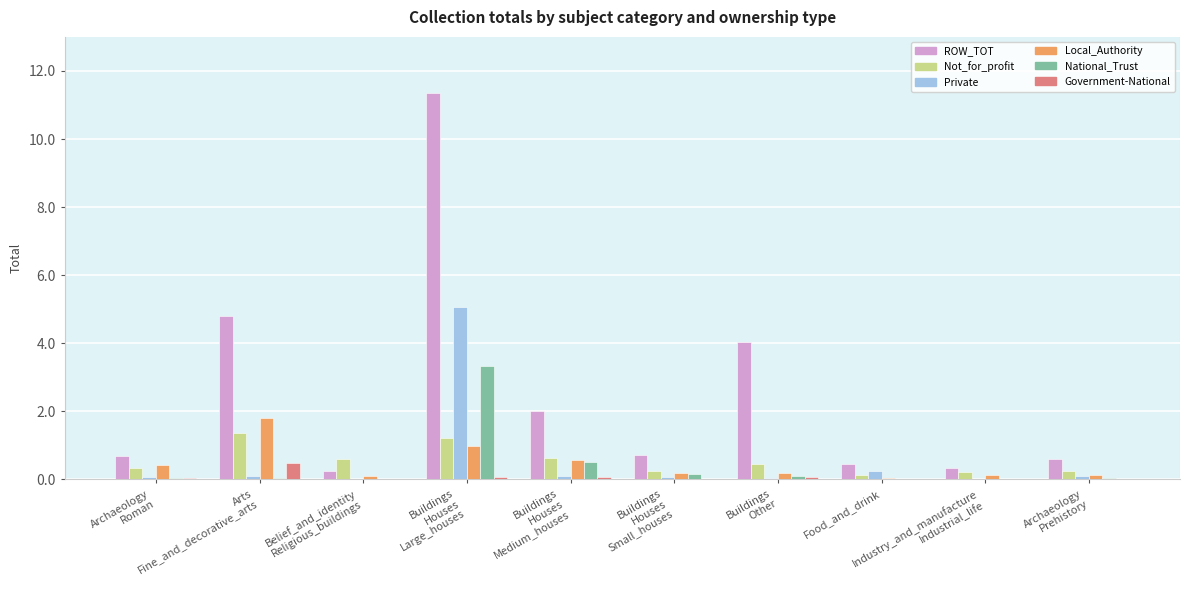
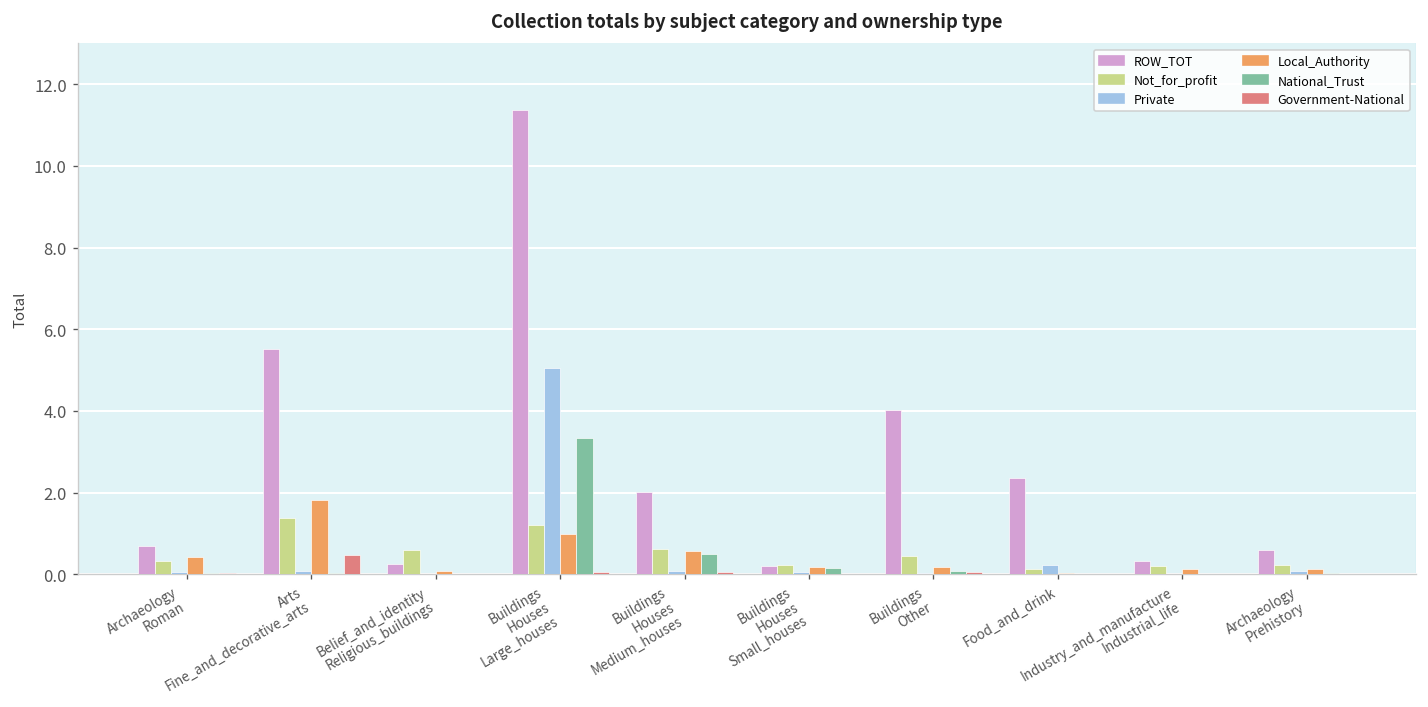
  {
    "ROW_TOT": {
      "Archaeology Roman": 0.7,
-     "Arts Fine_and_decorative_arts": 4.8,
+     "Arts Fine_and_decorative_arts": 5.5,
      "Belief_and_identity Religious_buildings": 0.2,
      "Buildings Houses Large_houses": 11.4,
      "Buildings Houses Medium_houses": 2.0,
-     "Buildings Houses Small_houses": 0.7,
+     "Buildings Houses Small_houses": 0.2,
      "Buildings Other": 4.0,
-     "Food_and_drink": 0.4,
+     "Food_and_drink": 2.3,
      "Industry_and_manufacture Industrial_life": 0.3,
      "Archaeology Prehistory": 0.6
    }
  }
